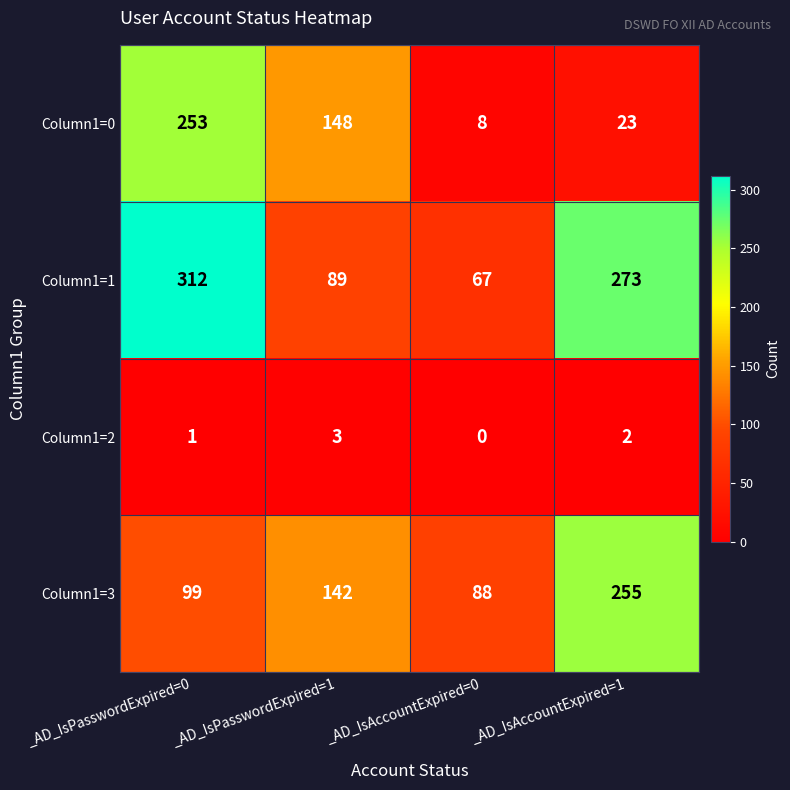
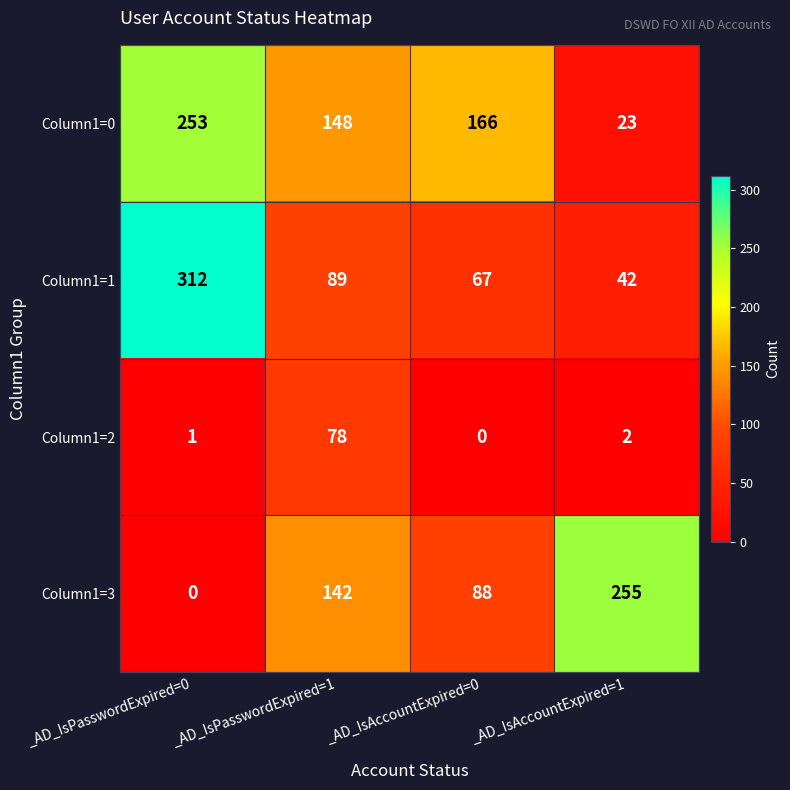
  {
    "Column1=0": {
      "_AD_IsPasswordExpired=0": 253,
      "_AD_IsPasswordExpired=1": 148,
-     "_AD_IsAccountExpired=0": 8,
+     "_AD_IsAccountExpired=0": 166,
      "_AD_IsAccountExpired=1": 23
    },
    "Column1=1": {
      "_AD_IsPasswordExpired=0": 312,
      "_AD_IsPasswordExpired=1": 89,
      "_AD_IsAccountExpired=0": 67,
-     "_AD_IsAccountExpired=1": 273
+     "_AD_IsAccountExpired=1": 42
    },
    "Column1=2": {
      "_AD_IsPasswordExpired=0": 1,
-     "_AD_IsPasswordExpired=1": 3,
+     "_AD_IsPasswordExpired=1": 78,
      "_AD_IsAccountExpired=0": 0,
      "_AD_IsAccountExpired=1": 2
    },
    "Column1=3": {
-     "_AD_IsPasswordExpired=0": 99,
+     "_AD_IsPasswordExpired=0": 0,
      "_AD_IsPasswordExpired=1": 142,
      "_AD_IsAccountExpired=0": 88,
      "_AD_IsAccountExpired=1": 255
    }
  }
